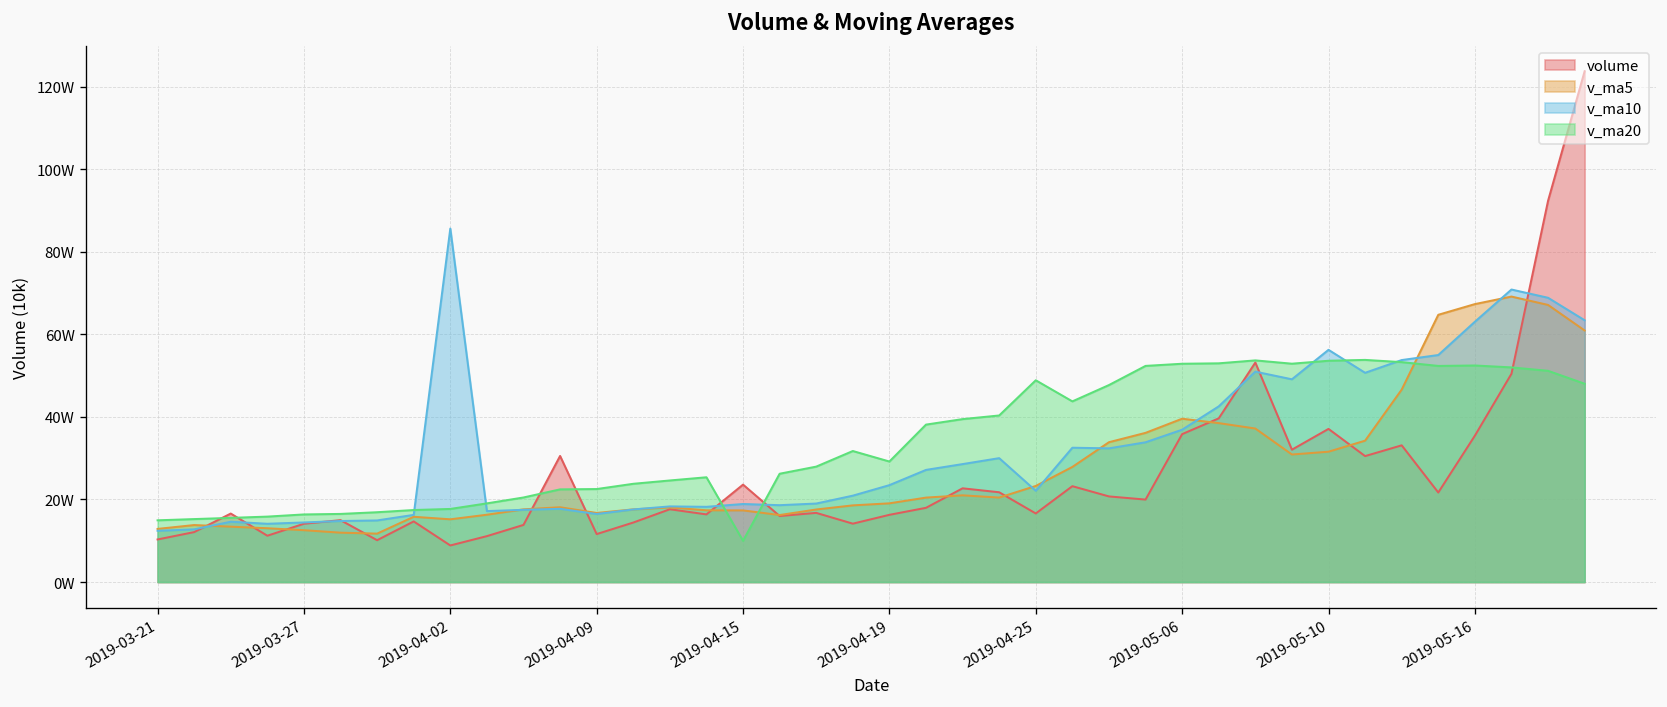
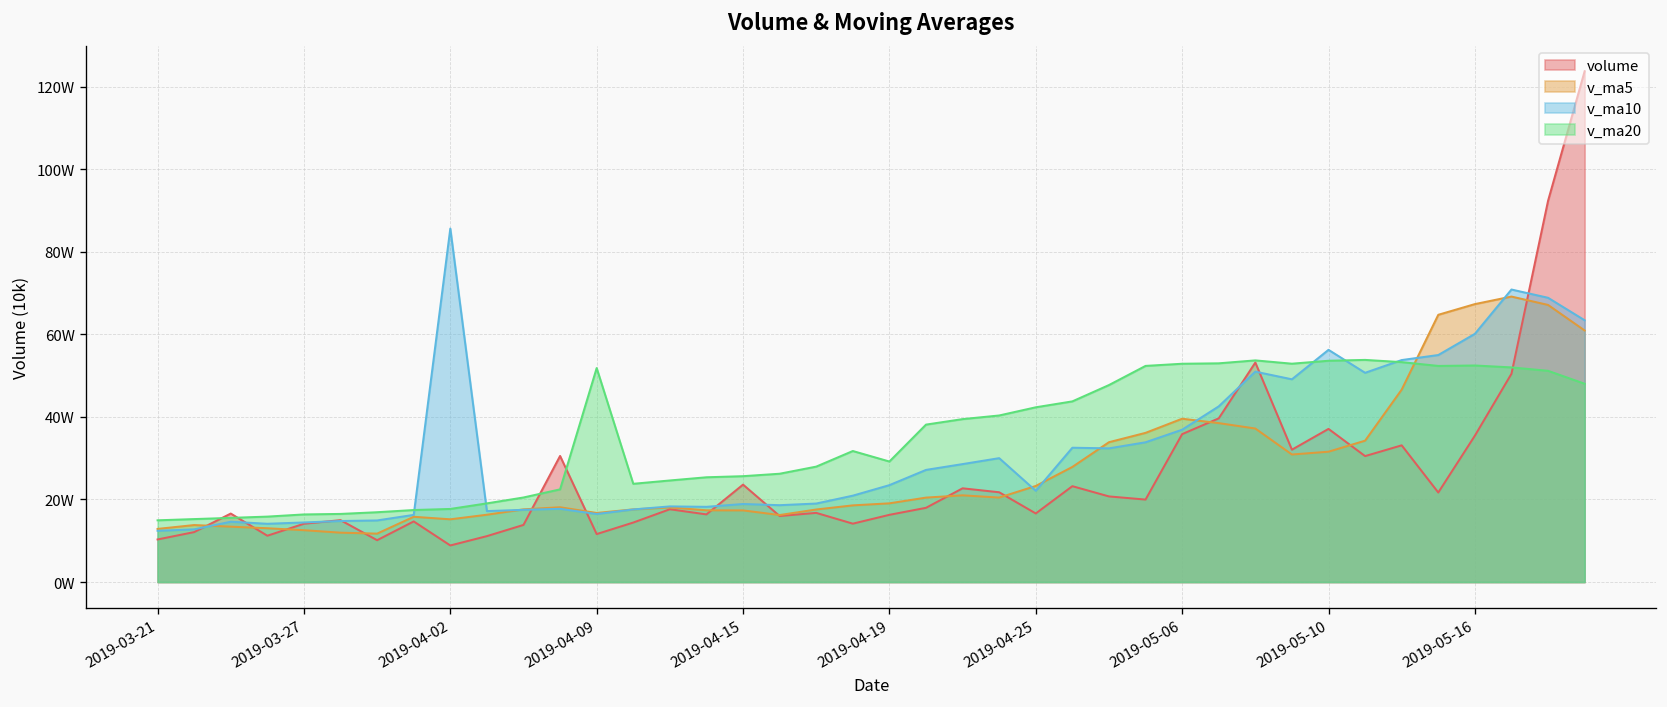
  {
    "v_ma10": {
      "2019-04-02": "86W",
      "2019-04-15": "19W",
      "2019-04-19": "23W",
      "2019-04-25": "22W",
      "2019-05-06": "37W",
      "2019-05-10": "56W",
-     "2019-05-16": "63W"
+     "2019-05-16": "60W"
    },
    "v_ma20": {
      "2019-03-21": "15W",
      "2019-03-27": "16W",
      "2019-04-02": "18W",
-     "2019-04-09": "23W",
-     "2019-04-15": "10W",
+     "2019-04-09": "52W",
+     "2019-04-15": "26W",
      "2019-04-19": "29W",
-     "2019-04-25": "49W",
+     "2019-04-25": "42W",
      "2019-05-06": "53W",
      "2019-05-10": "54W",
      "2019-05-16": "52W"
    }
  }
